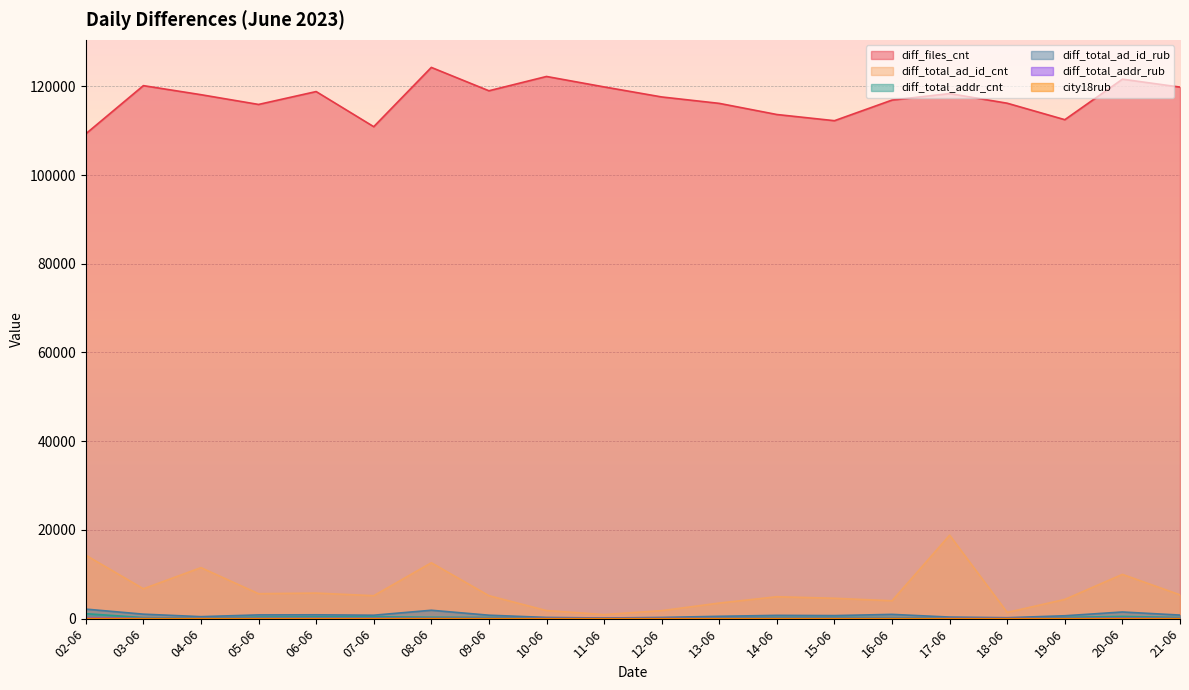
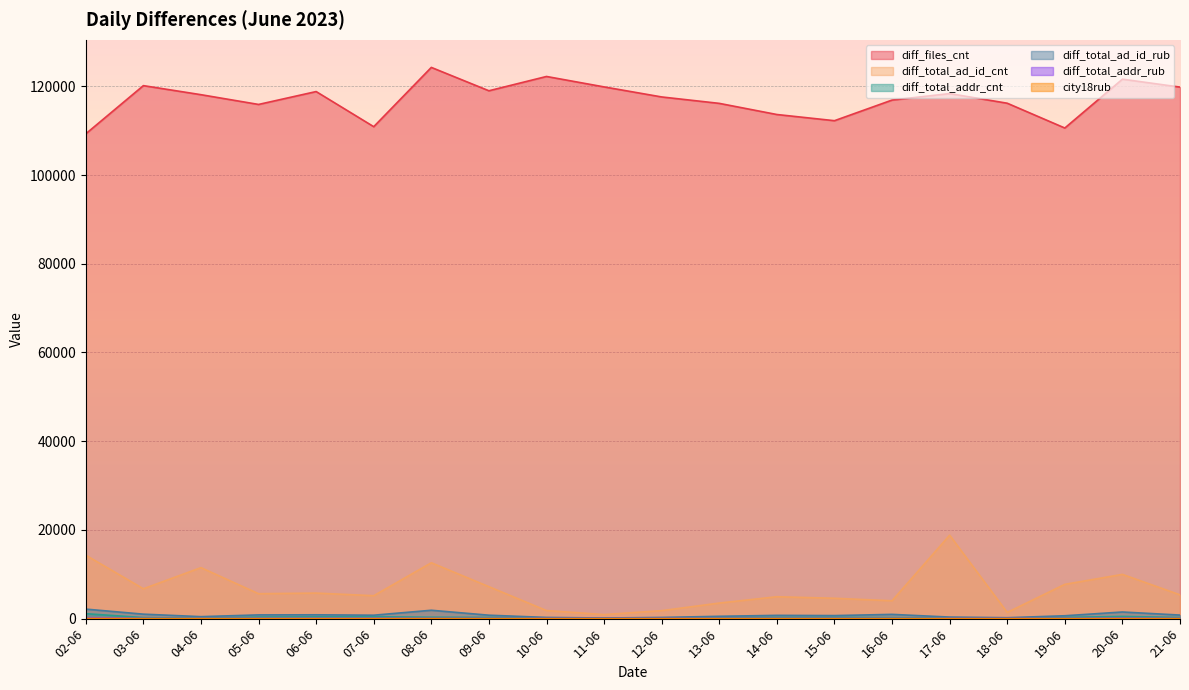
  {
    "diff_files_cnt": {
      "02-06": 109000,
      "03-06": 120000,
      "04-06": 118000,
      "05-06": 116000,
      "06-06": 119000,
      "07-06": 111000,
      "08-06": 124000,
      "09-06": 119000,
      "10-06": 122000,
      "11-06": 120000,
      "12-06": 118000,
      "13-06": 116000,
      "14-06": 114000,
      "15-06": 112000,
      "16-06": 117000,
      "18-06": 116000,
-     "19-06": 112000,
+     "19-06": 111000,
      "21-06": 120000
    },
    "diff_total_ad_id_cnt": {
      "02-06": 14000,
      "03-06": 7000,
      "04-06": 11000,
      "05-06": 6000,
      "06-06": 6000,
      "07-06": 5000,
      "08-06": 13000,
-     "09-06": 5000,
+     "09-06": 7000,
      "10-06": 2000,
      "11-06": 1000,
      "12-06": 2000,
      "13-06": 4000,
      "14-06": 5000,
      "15-06": 5000,
      "16-06": 4000,
      "17-06": 19000,
      "18-06": 1000,
-     "19-06": 4000,
+     "19-06": 8000,
      "20-06": 10000,
      "21-06": 5000
    }
  }
